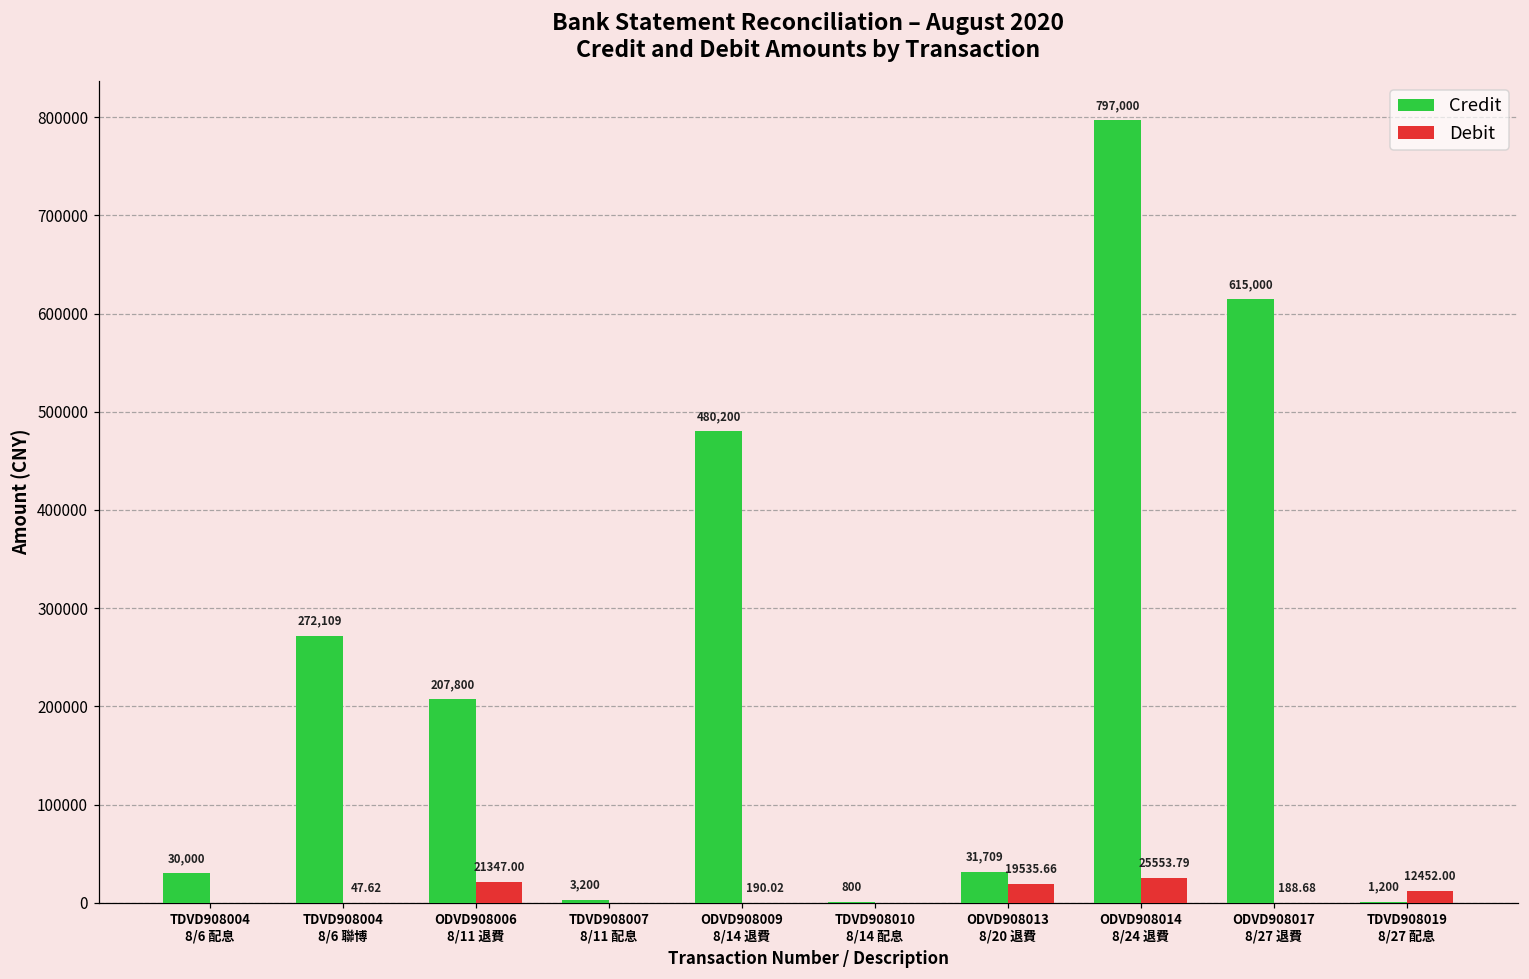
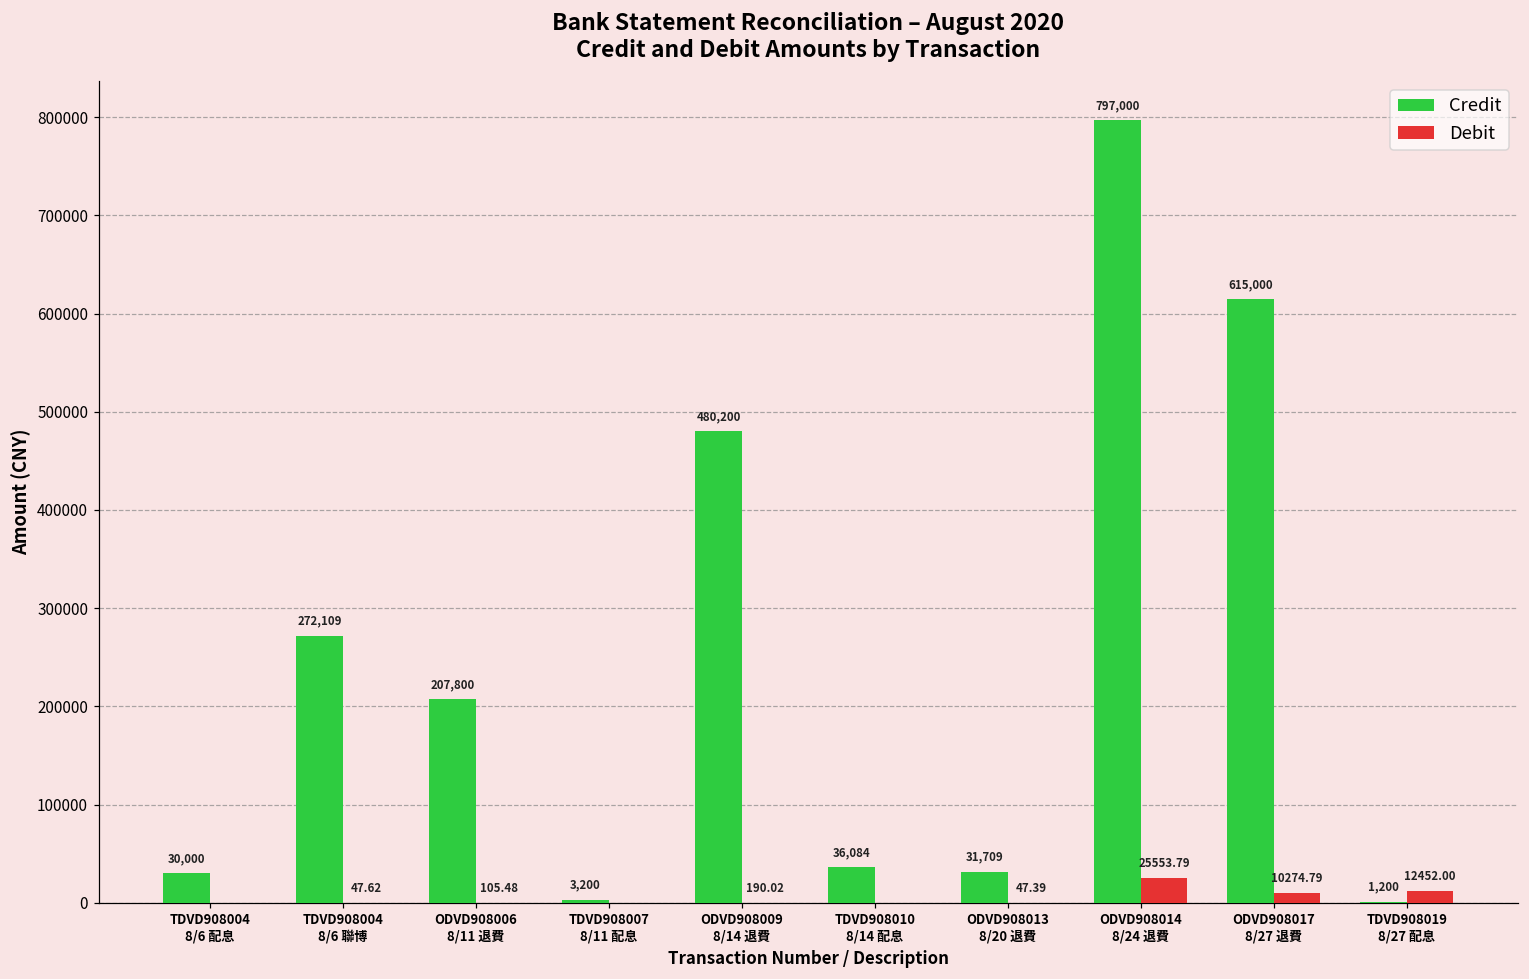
  {
    "Credit": {
      "TDVD908004 8/6 配息": "30,000",
      "TDVD908004 8/6 聯博": "272,109",
      "ODVD908006 8/11 退費": "207,800",
      "TDVD908007 8/11 配息": "3,200",
      "ODVD908009 8/14 退費": "480,200",
-     "TDVD908010 8/14 配息": "800",
+     "TDVD908010 8/14 配息": "36,084",
      "ODVD908013 8/20 退費": "31,709",
      "ODVD908014 8/24 退費": "797,000",
      "ODVD908017 8/27 退費": "615,000",
      "TDVD908019 8/27 配息": "1,200"
    },
    "Debit": {
      "TDVD908004 8/6 聯博": "47.62",
-     "ODVD908006 8/11 退費": "21347.00",
+     "ODVD908006 8/11 退費": "105.48",
      "ODVD908009 8/14 退費": "190.02",
-     "ODVD908013 8/20 退費": "19535.66",
+     "ODVD908013 8/20 退費": "47.39",
      "ODVD908014 8/24 退費": "25553.79",
-     "ODVD908017 8/27 退費": "188.68",
+     "ODVD908017 8/27 退費": "10274.79",
      "TDVD908019 8/27 配息": "12452.00"
    }
  }
